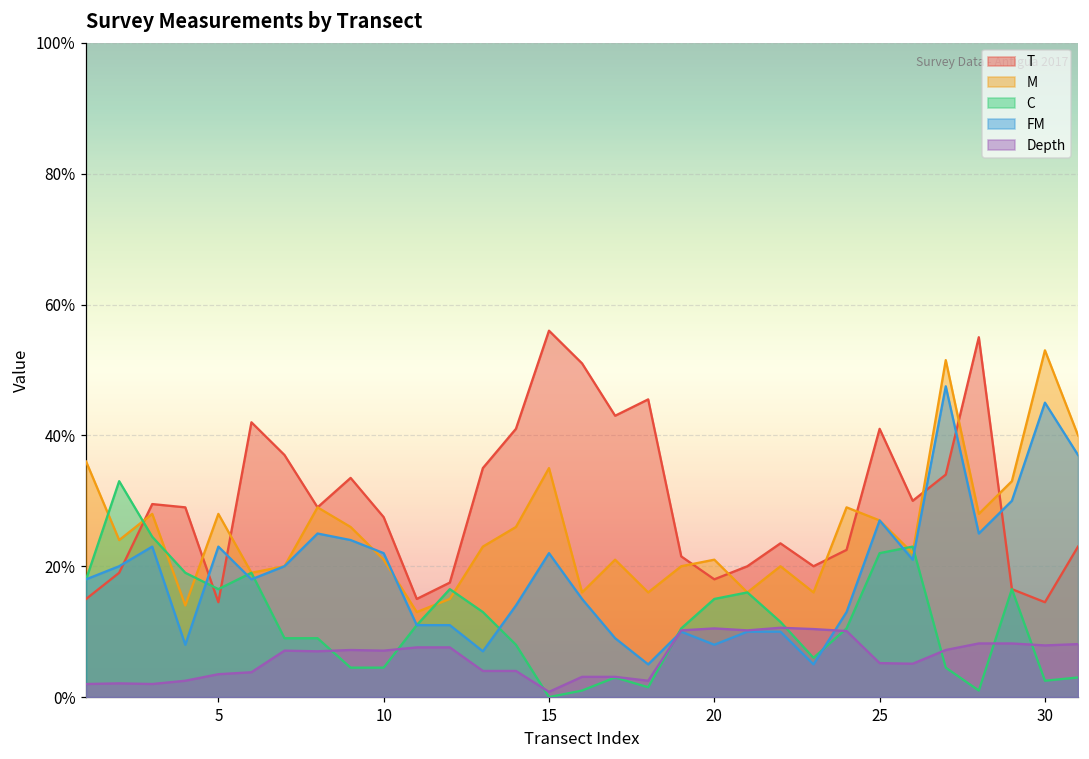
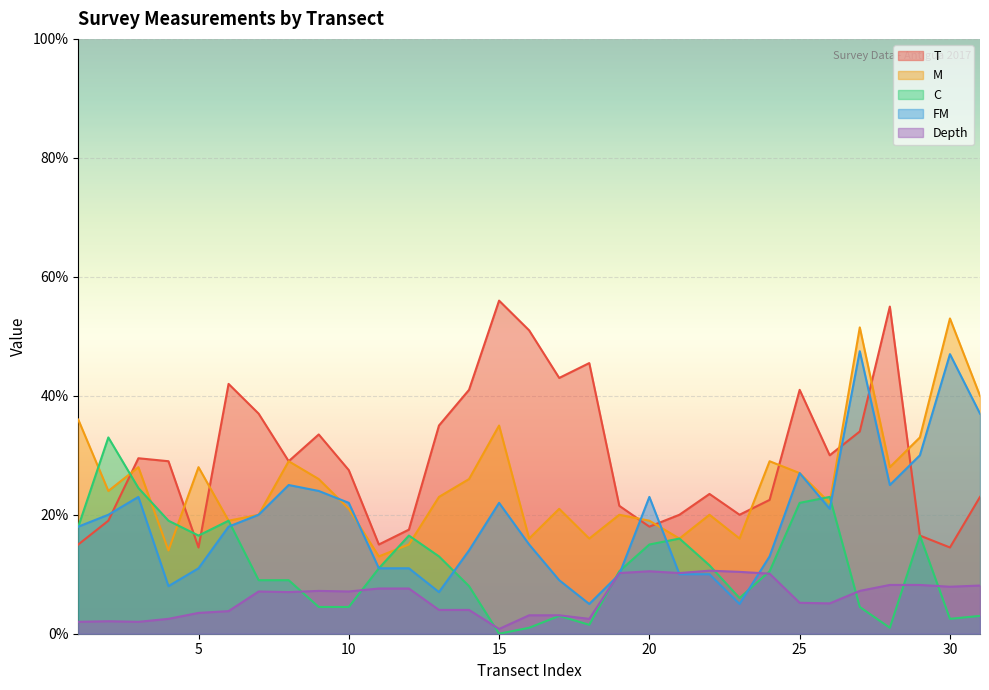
  {
    "T": {
      "5": "15%",
      "10": "28%",
      "15": "56%",
      "20": "18%",
      "25": "41%",
      "30": "15%"
    },
    "M": {
      "5": "28%",
      "10": "21%",
      "15": "35%",
-     "20": "21%",
+     "20": "19%",
      "30": "53%"
    },
    "C": {
      "5": "17%",
      "10": "5%",
      "15": "0%",
      "20": "15%",
      "25": "22%",
      "30": "3%"
    },
    "FM": {
-     "5": "23%",
+     "5": "11%",
      "10": "22%",
      "15": "22%",
-     "20": "8%",
-     "30": "45%"
+     "20": "23%",
+     "30": "47%"
    },
    "Depth": {
      "5": "4%",
      "10": "7%",
      "15": "1%",
      "20": "11%",
      "25": "5%",
      "30": "8%"
    }
  }
